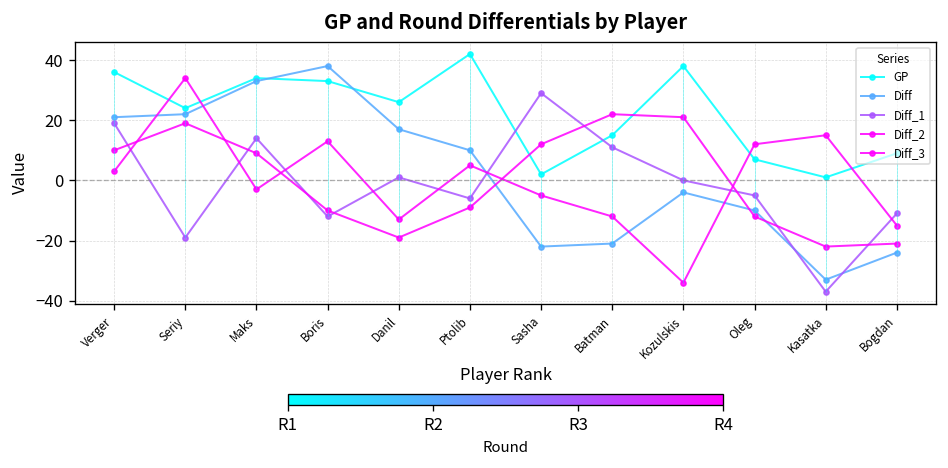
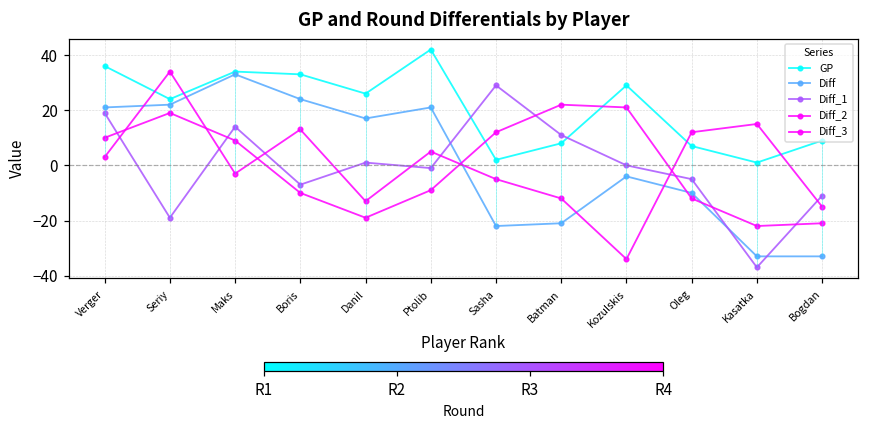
  {
    "GP": {
      "Verger": 36,
      "Seriy": 24,
      "Boris": 33,
      "Danil": 26,
      "Ptolib": 42,
      "Sasha": 2,
-     "Batman": 15,
-     "Kozulskis": 38,
+     "Batman": 8,
+     "Kozulskis": 29,
      "Oleg": 7,
      "Kasatka": 1
    },
    "Diff": {
      "Verger": 21,
      "Seriy": 22,
-     "Boris": 38,
+     "Boris": 24,
      "Danil": 17,
-     "Ptolib": 10,
+     "Ptolib": 21,
      "Sasha": -22,
      "Batman": -21,
      "Kozulskis": -4,
      "Oleg": -10,
      "Kasatka": -33,
-     "Bogdan": -24
+     "Bogdan": -33
    },
    "Diff_1": {
      "Verger": 19,
      "Seriy": -19,
      "Maks": 14,
-     "Boris": -12,
+     "Boris": -7,
      "Danil": 1,
-     "Ptolib": -6,
+     "Ptolib": -1,
      "Sasha": 29,
      "Batman": 11,
      "Kozulskis": 0,
      "Oleg": -5,
      "Kasatka": -37,
      "Bogdan": -11
    }
  }
